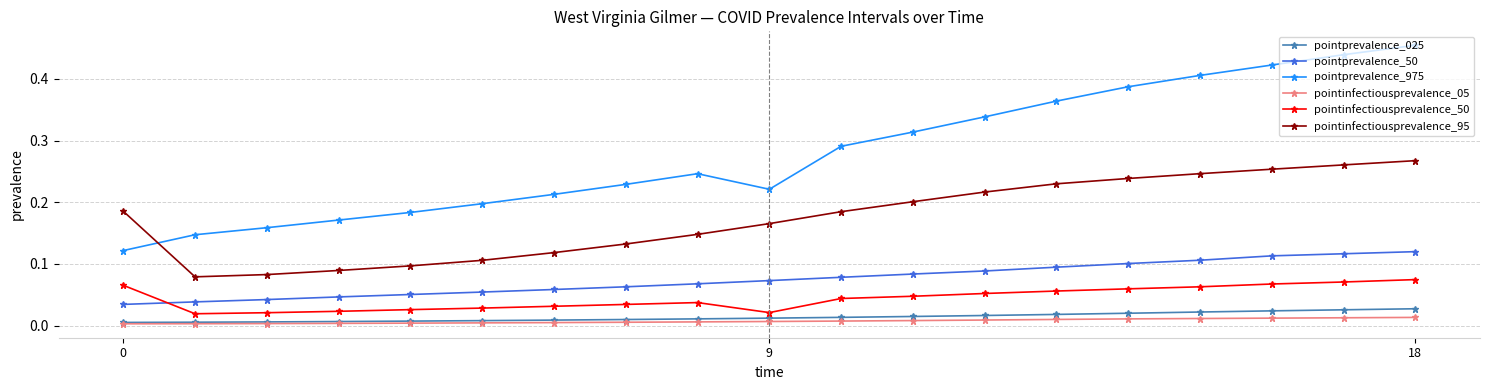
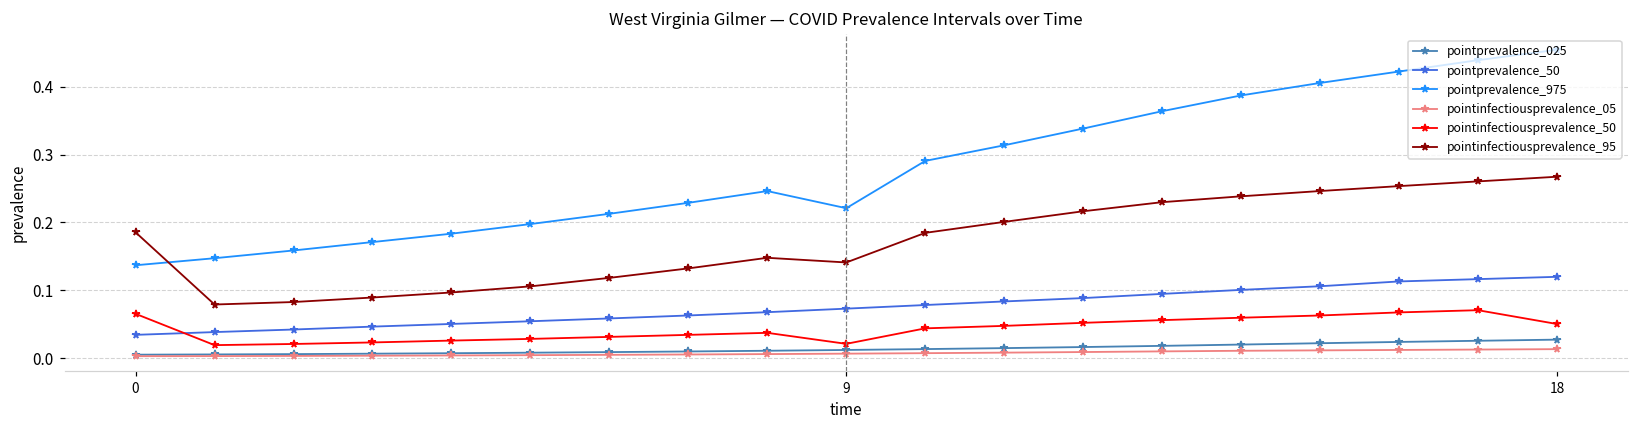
  {
    "pointprevalence_975": {
-     "0": 0.12,
+     "0": 0.14,
      "9": 0.22
    },
    "pointinfectiousprevalence_05": {
      "9": 0.01,
      "18": 0.01
    },
    "pointinfectiousprevalence_50": {
      "0": 0.07,
      "9": 0.02,
-     "18": 0.07
+     "18": 0.05
    },
    "pointinfectiousprevalence_95": {
      "0": 0.19,
-     "9": 0.17,
+     "9": 0.14,
      "18": 0.27
    }
  }
